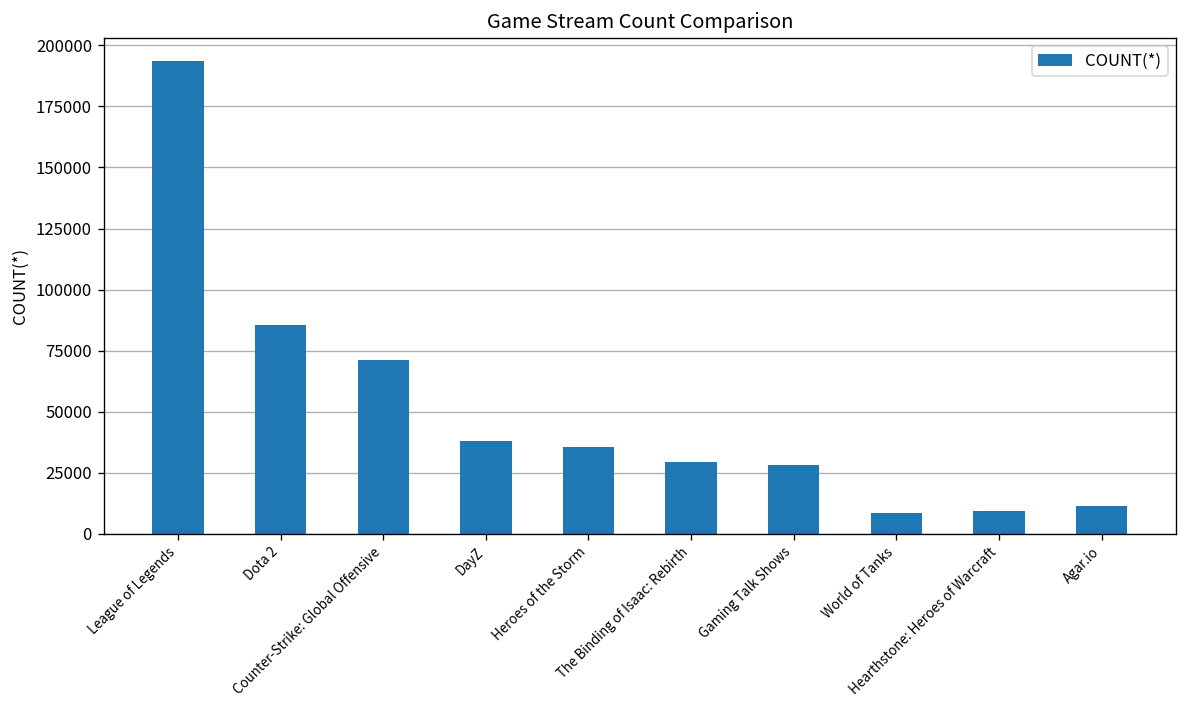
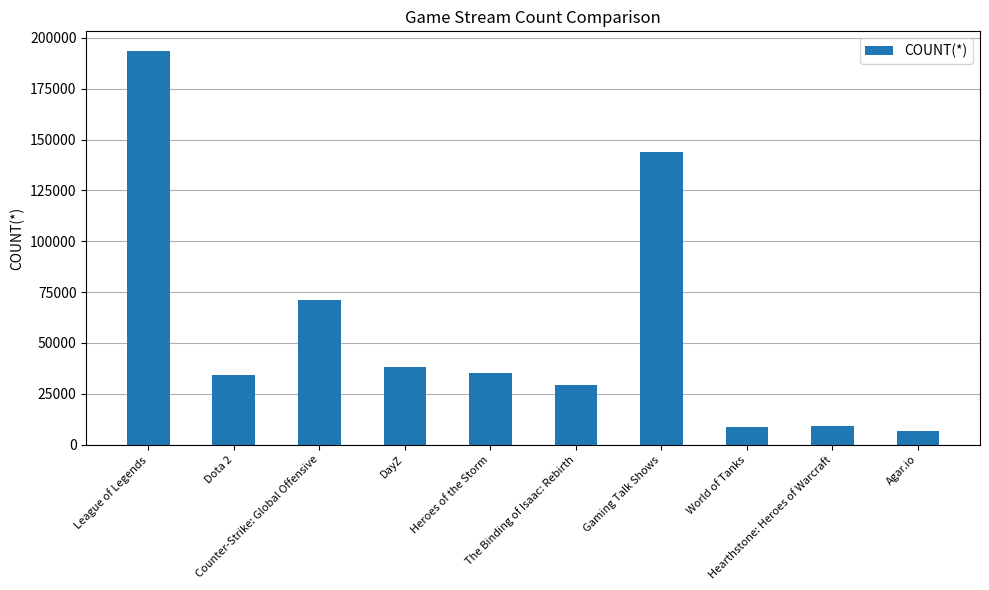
  {
    "League of Legends": 194000,
-   "Dota 2": 86000,
+   "Dota 2": 34000,
    "Counter-Strike: Global Offensive": 71000,
    "DayZ": 38000,
    "Heroes of the Storm": 35000,
    "The Binding of Isaac: Rebirth": 29000,
-   "Gaming Talk Shows": 28000,
+   "Gaming Talk Shows": 144000,
    "World of Tanks": 9000,
    "Hearthstone: Heroes of Warcraft": 9000,
-   "Agar.io": 11000
+   "Agar.io": 7000
  }
